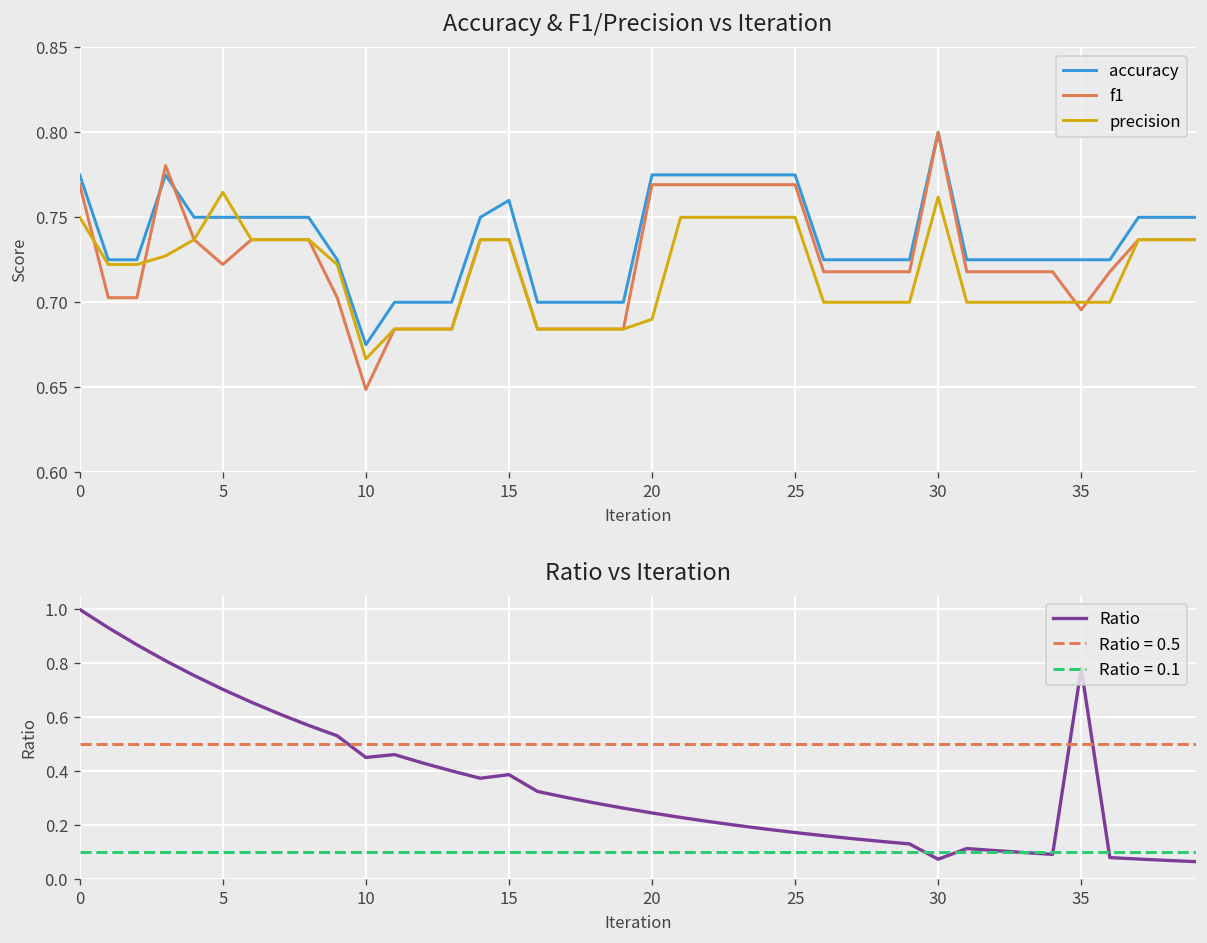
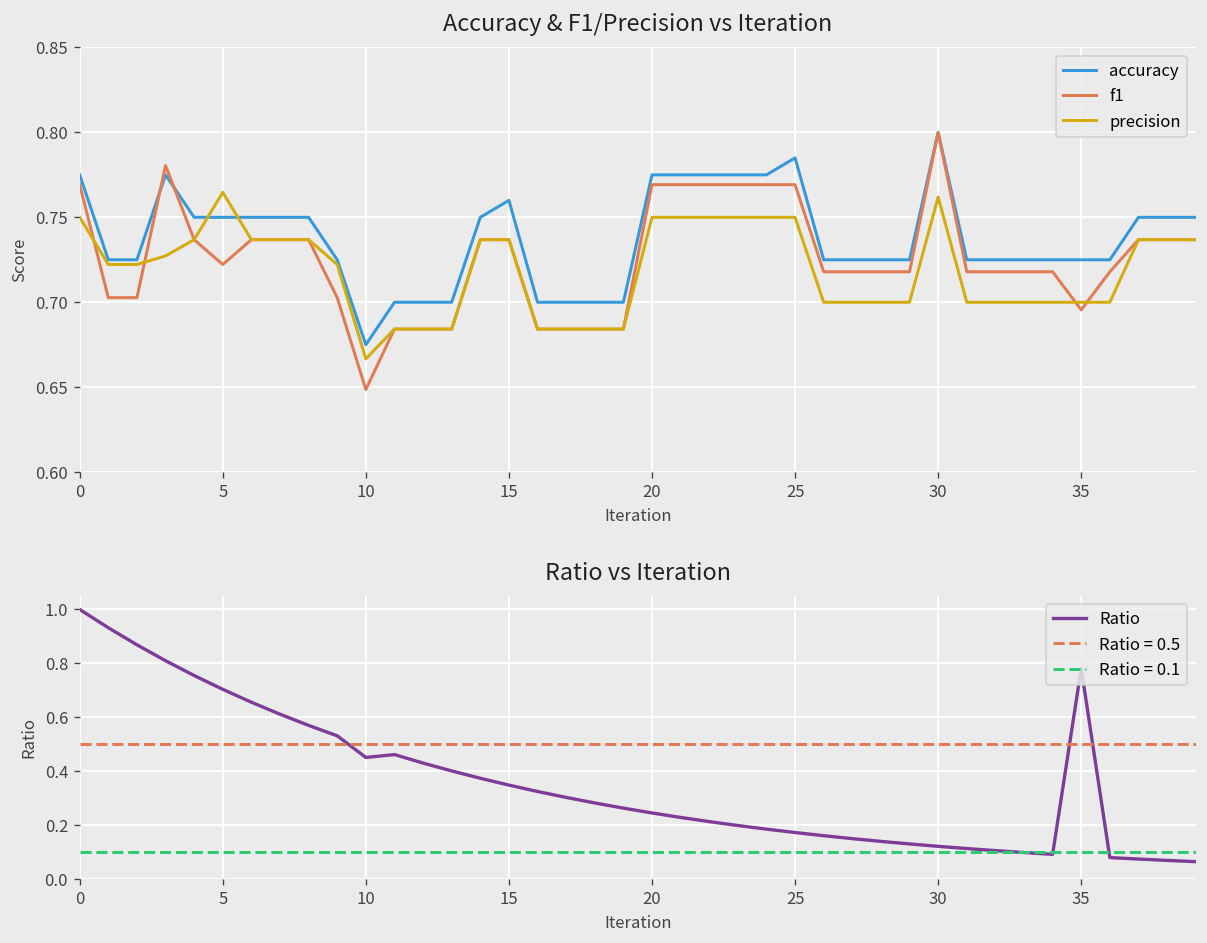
  {
    "Accuracy & F1/Precision vs Iteration": {
      "accuracy": {
        "0": 0.775,
        "5": 0.750,
        "10": 0.675,
        "15": 0.760,
        "20": 0.775,
-       "25": 0.775,
+       "25": 0.785,
        "35": 0.725
      },
      "f1": {
        "0": 0.769,
        "5": 0.722,
        "10": 0.649,
        "20": 0.769,
        "25": 0.769,
        "35": 0.696
      },
      "precision": {
        "0": 0.75,
        "5": 0.765,
        "10": 0.667,
-       "20": 0.69,
+       "20": 0.75,
        "25": 0.75,
        "30": 0.762,
        "35": 0.70
      }
    },
    "Ratio vs Iteration": {
      "0": 1.00,
      "5": 0.70,
      "10": 0.45,
-     "15": 0.39,
+     "15": 0.35,
      "20": 0.25,
      "25": 0.17,
-     "30": 0.07
+     "30": 0.12
    }
  }
